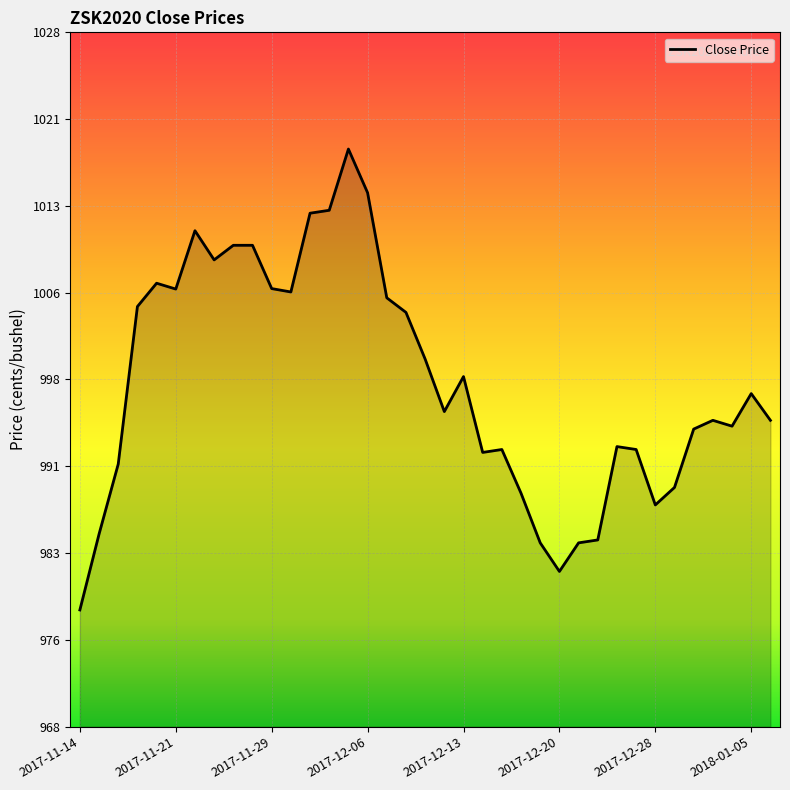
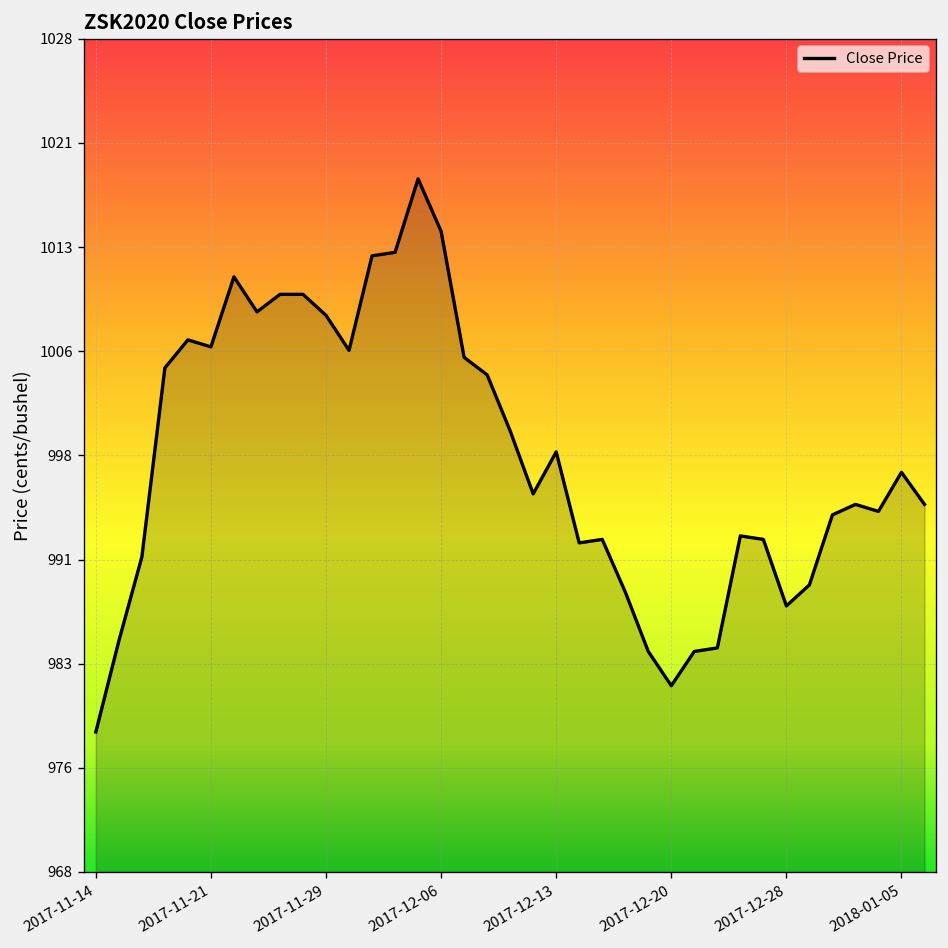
  {
    "2017-11-14": 978.5,
    "2017-11-21": 1006.0,
-   "2017-11-29": 1006.0,
+   "2017-11-29": 1008.3,
    "2017-12-06": 1014.3,
    "2017-12-13": 998.5,
    "2017-12-20": 981.8,
    "2017-12-28": 987.5,
    "2018-01-05": 997.0
  }
